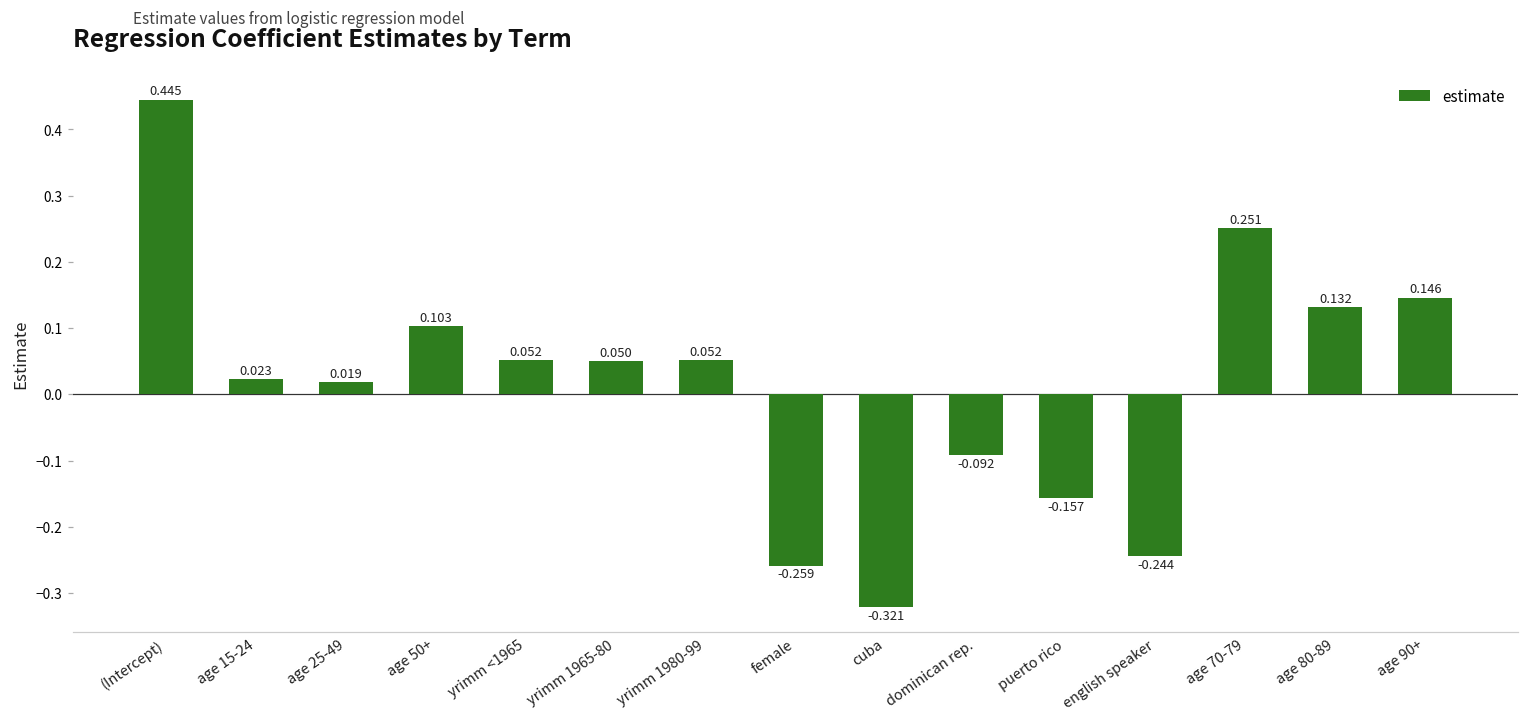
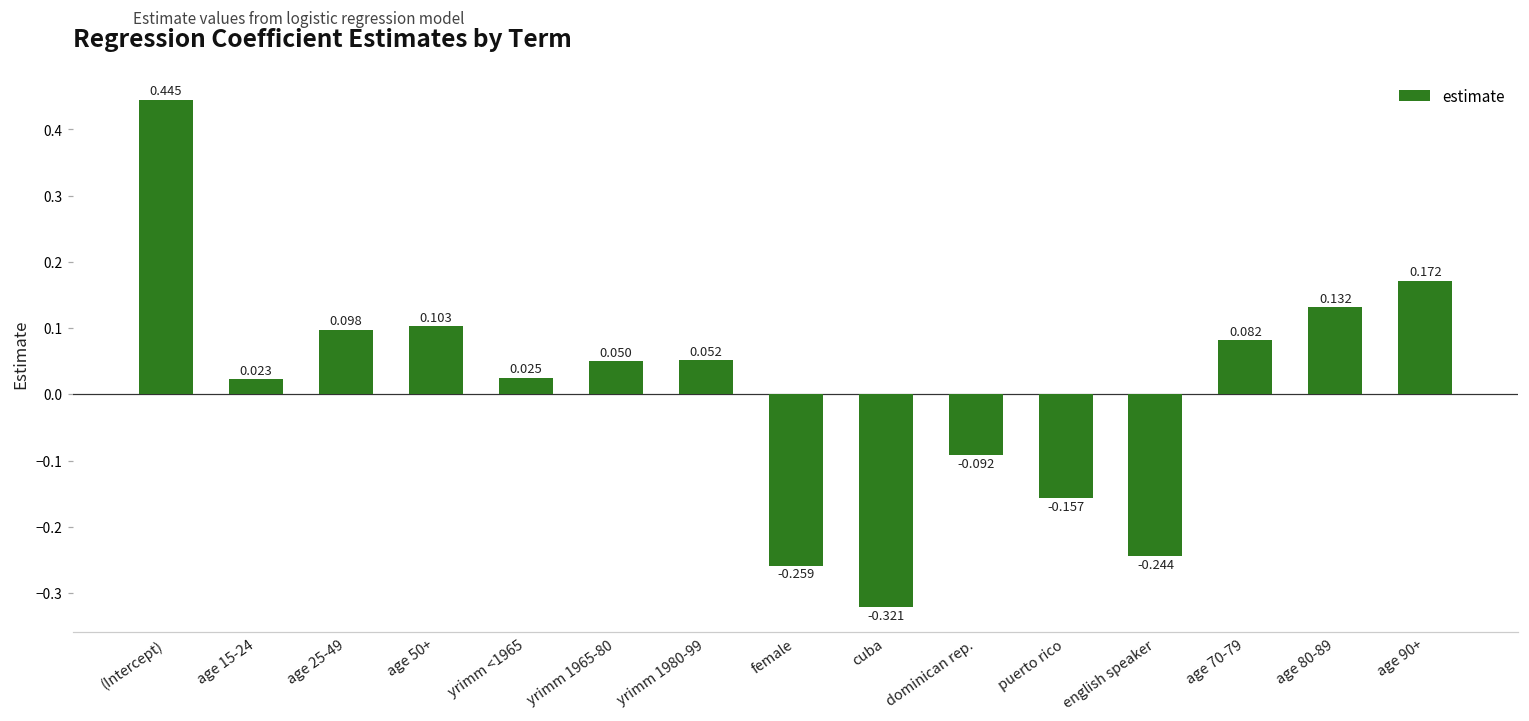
  {
    "(Intercept)": 0.445,
    "age 15-24": 0.023,
-   "age 25-49": 0.019,
+   "age 25-49": 0.098,
    "age 50+": 0.103,
-   "yrimm <1965": 0.052,
+   "yrimm <1965": 0.025,
    "yrimm 1965-80": 0.050,
    "yrimm 1980-99": 0.052,
    "female": -0.259,
    "cuba": -0.321,
    "dominican rep.": -0.092,
    "puerto rico": -0.157,
    "english speaker": -0.244,
-   "age 70-79": 0.251,
+   "age 70-79": 0.082,
    "age 80-89": 0.132,
-   "age 90+": 0.146
+   "age 90+": 0.172
  }
